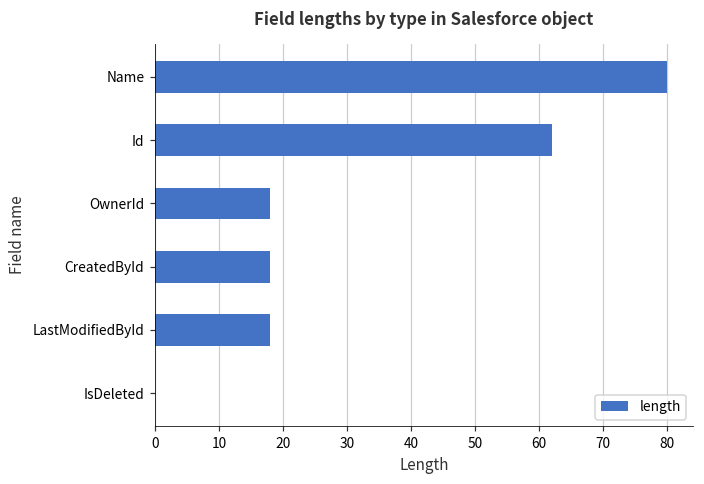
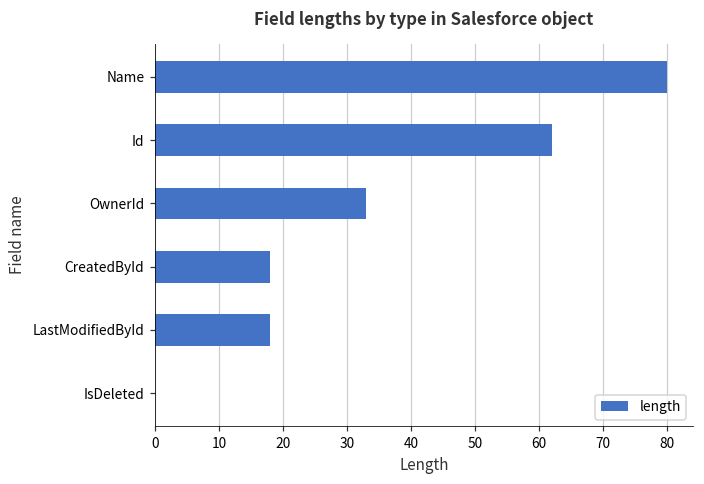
  {
    "Name": 80,
    "Id": 62,
-   "OwnerId": 18,
+   "OwnerId": 33,
    "CreatedById": 18,
    "LastModifiedById": 18,
    "IsDeleted": 0
  }
